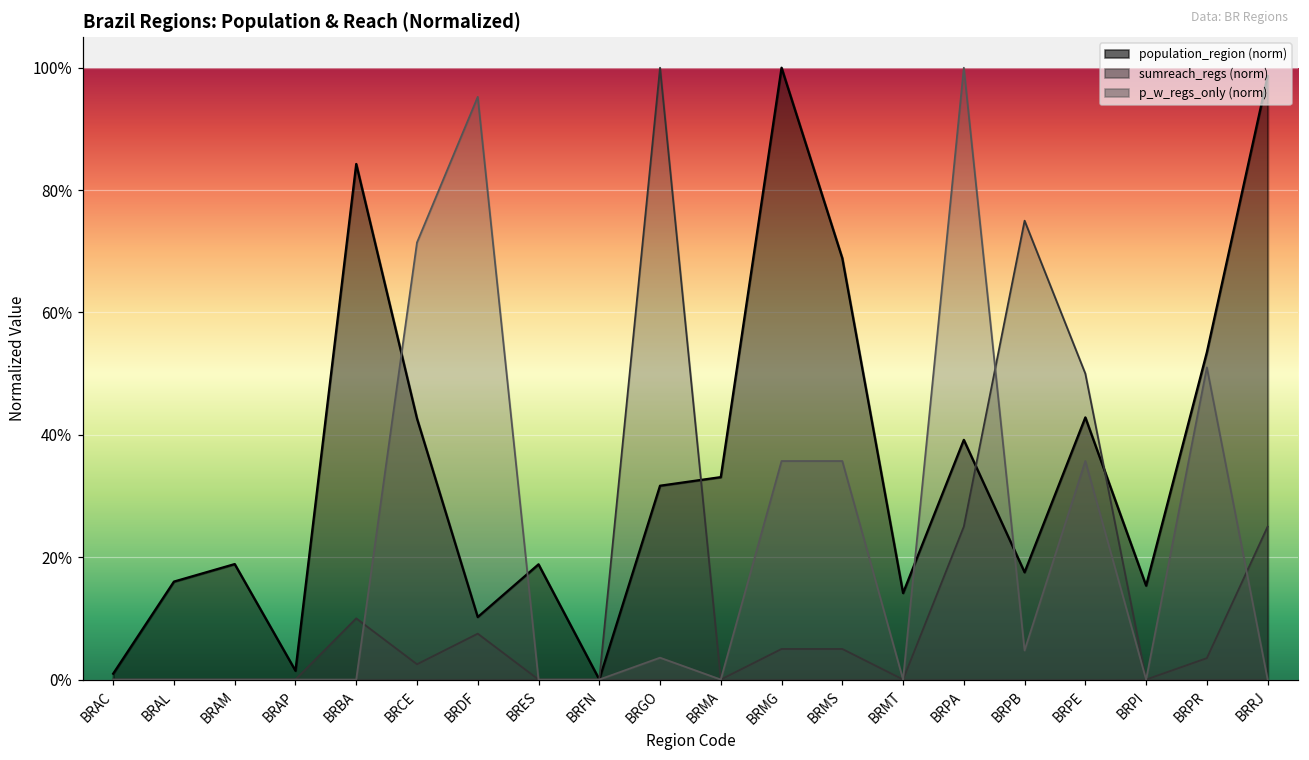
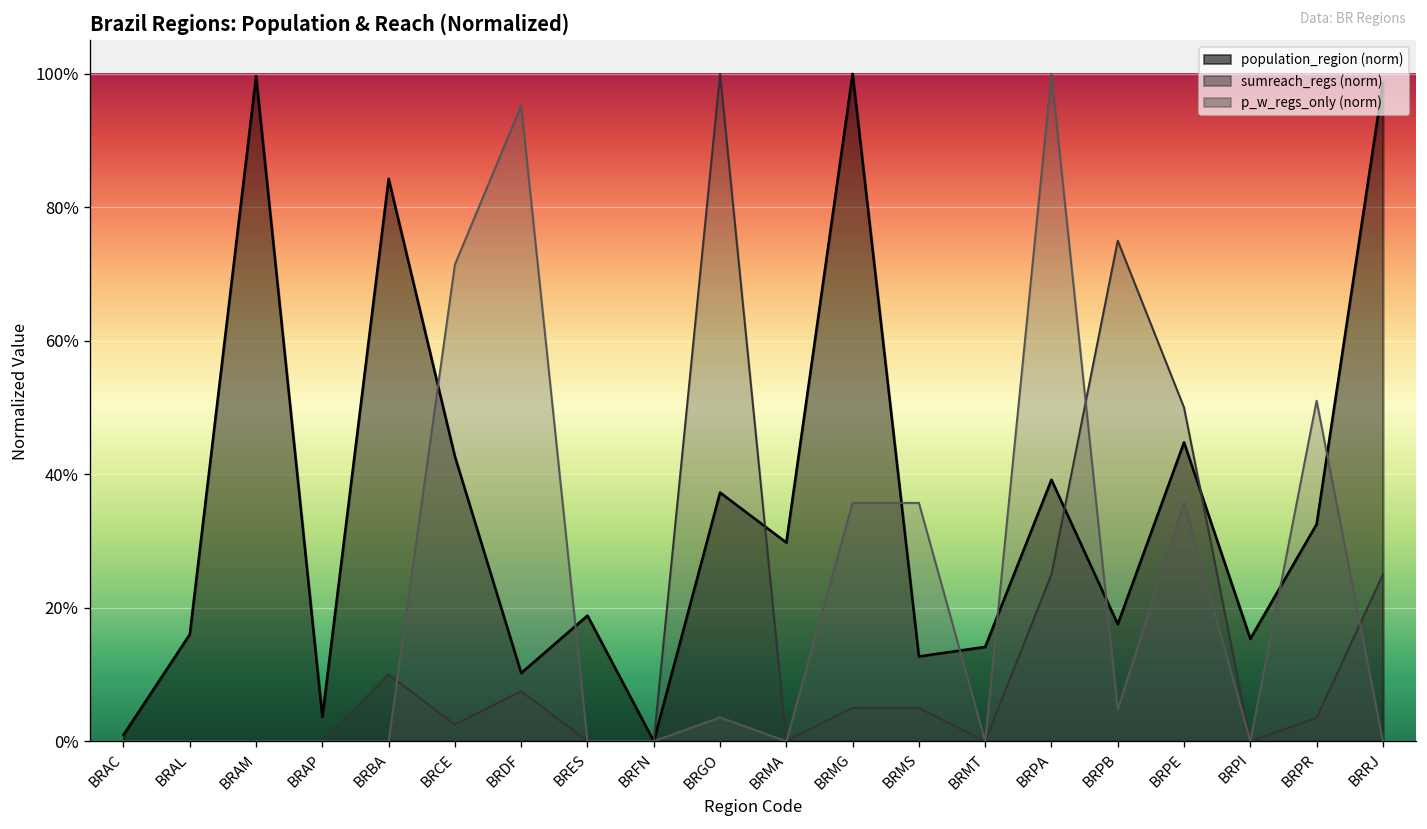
  {
    "population_region (norm)": {
      "BRAC": "1%",
      "BRAL": "16%",
-     "BRAM": "19%",
-     "BRAP": "1%",
+     "BRAM": "100%",
+     "BRAP": "4%",
      "BRBA": "84%",
      "BRCE": "43%",
      "BRDF": "10%",
      "BRES": "19%",
-     "BRGO": "32%",
-     "BRMA": "33%",
+     "BRGO": "37%",
+     "BRMA": "30%",
      "BRMG": "100%",
-     "BRMS": "69%",
+     "BRMS": "13%",
      "BRMT": "14%",
      "BRPA": "39%",
      "BRPB": "18%",
-     "BRPE": "43%",
+     "BRPE": "45%",
      "BRPI": "15%",
-     "BRPR": "53%"
+     "BRPR": "33%"
    }
  }
